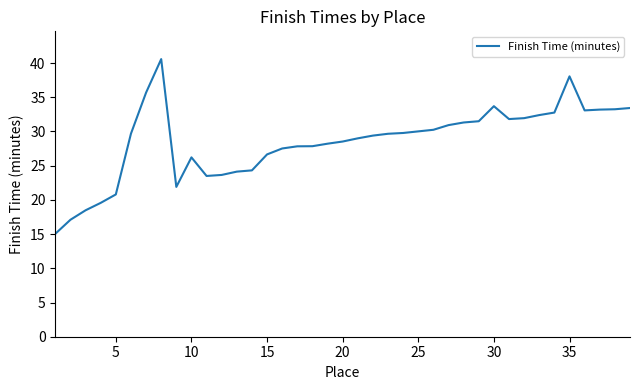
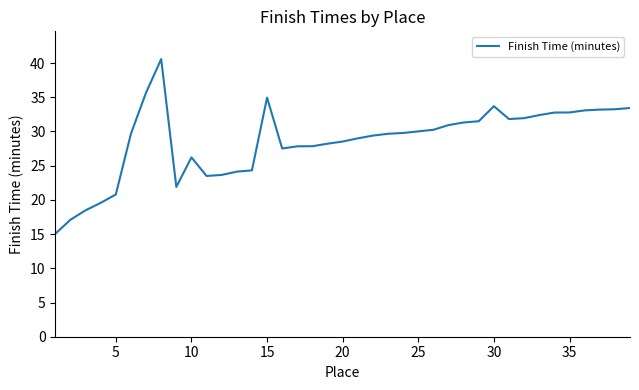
  {
    "5": 21,
    "10": 26,
-   "15": 27,
+   "15": 35,
    "20": 29,
    "25": 30,
    "30": 34,
-   "35": 38
+   "35": 33
  }
